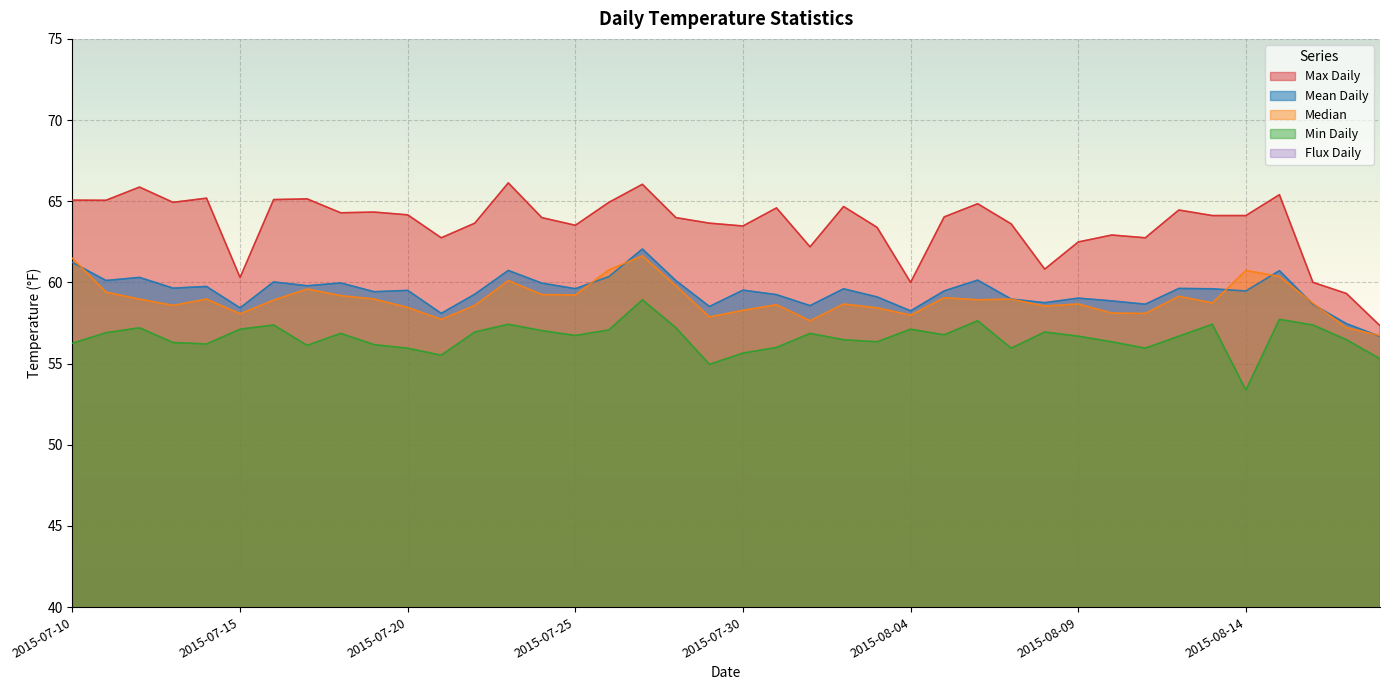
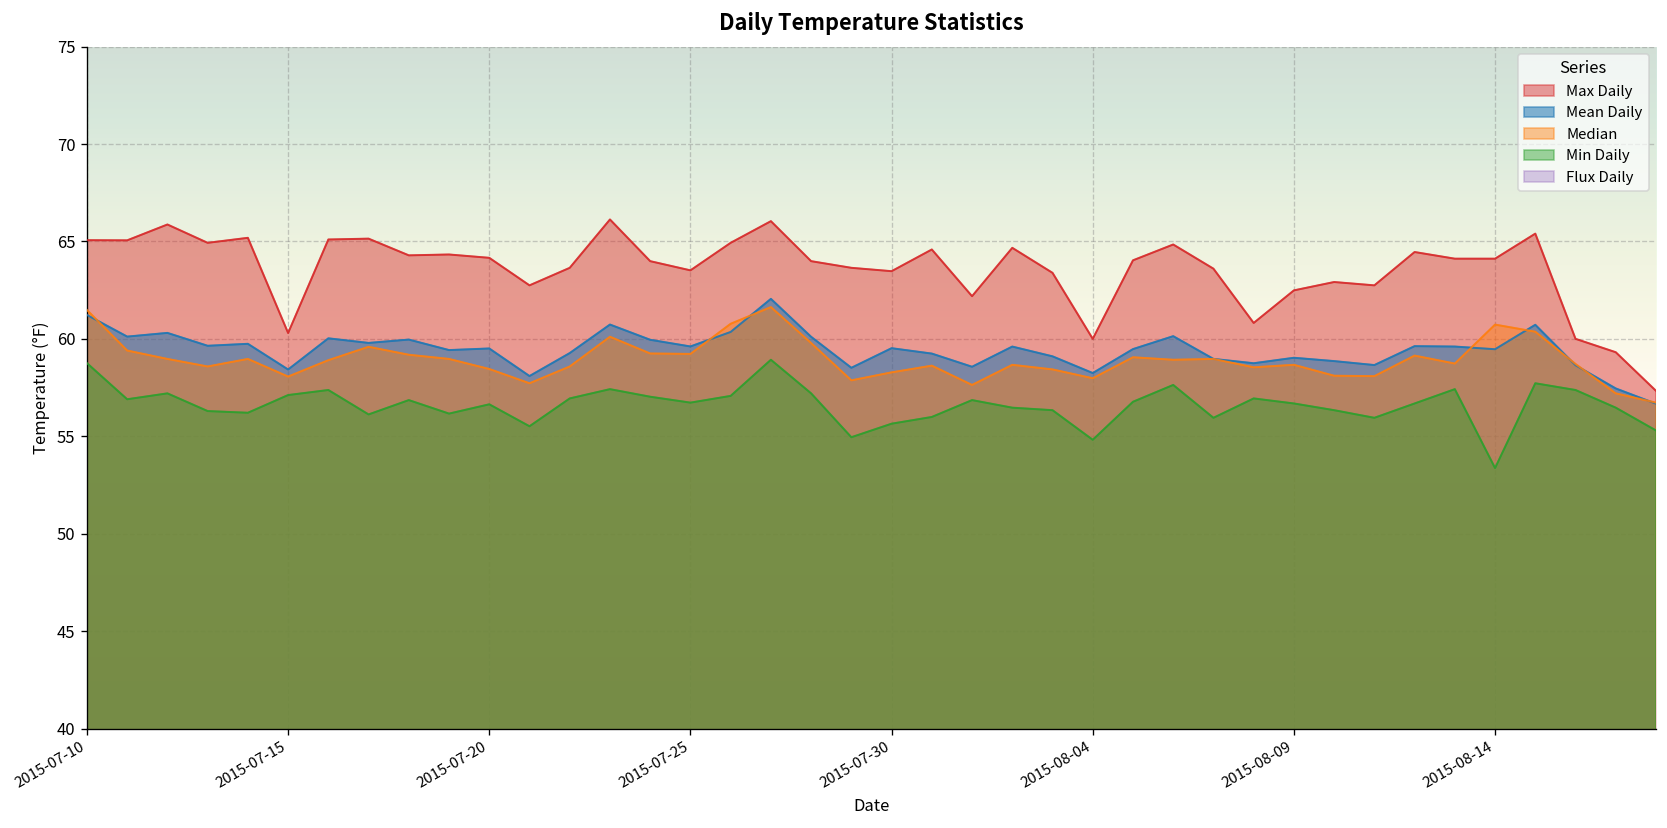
  {
    "Max Daily": {
      "2015-07-10": 65.1,
      "2015-07-15": 60.3,
      "2015-07-20": 64.2,
      "2015-07-25": 63.5,
      "2015-07-30": 63.5,
      "2015-08-04": 60.0,
      "2015-08-09": 62.5,
      "2015-08-14": 64.1
    },
    "Mean Daily": {
      "2015-07-10": 61.2,
      "2015-07-15": 58.4,
      "2015-07-20": 59.5,
      "2015-07-25": 59.6,
      "2015-07-30": 59.5,
      "2015-08-04": 58.2,
      "2015-08-09": 59.0,
      "2015-08-14": 59.5
    },
    "Median": {
      "2015-07-10": 61.5,
      "2015-07-15": 58.1,
      "2015-07-20": 58.5,
      "2015-07-25": 59.2,
      "2015-07-30": 58.3,
      "2015-08-04": 58.0,
      "2015-08-09": 58.7,
      "2015-08-14": 60.7
    },
    "Min Daily": {
-     "2015-07-10": 56.3,
+     "2015-07-10": 58.8,
      "2015-07-15": 57.1,
-     "2015-07-20": 55.9,
+     "2015-07-20": 56.6,
      "2015-07-25": 56.7,
      "2015-07-30": 55.6,
-     "2015-08-04": 57.1,
+     "2015-08-04": 54.8,
      "2015-08-09": 56.7,
      "2015-08-14": 53.4
    }
  }
